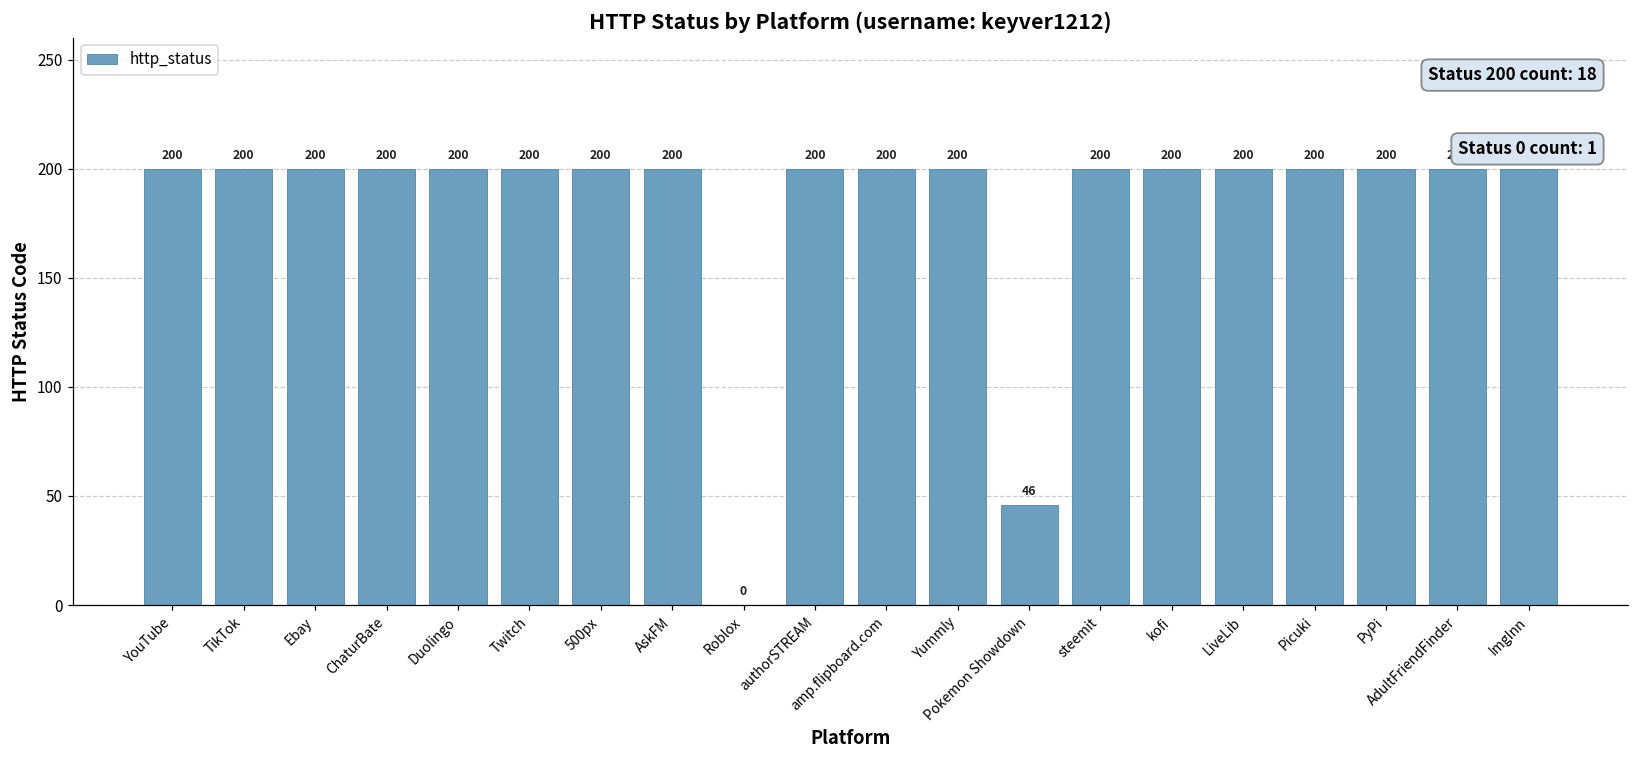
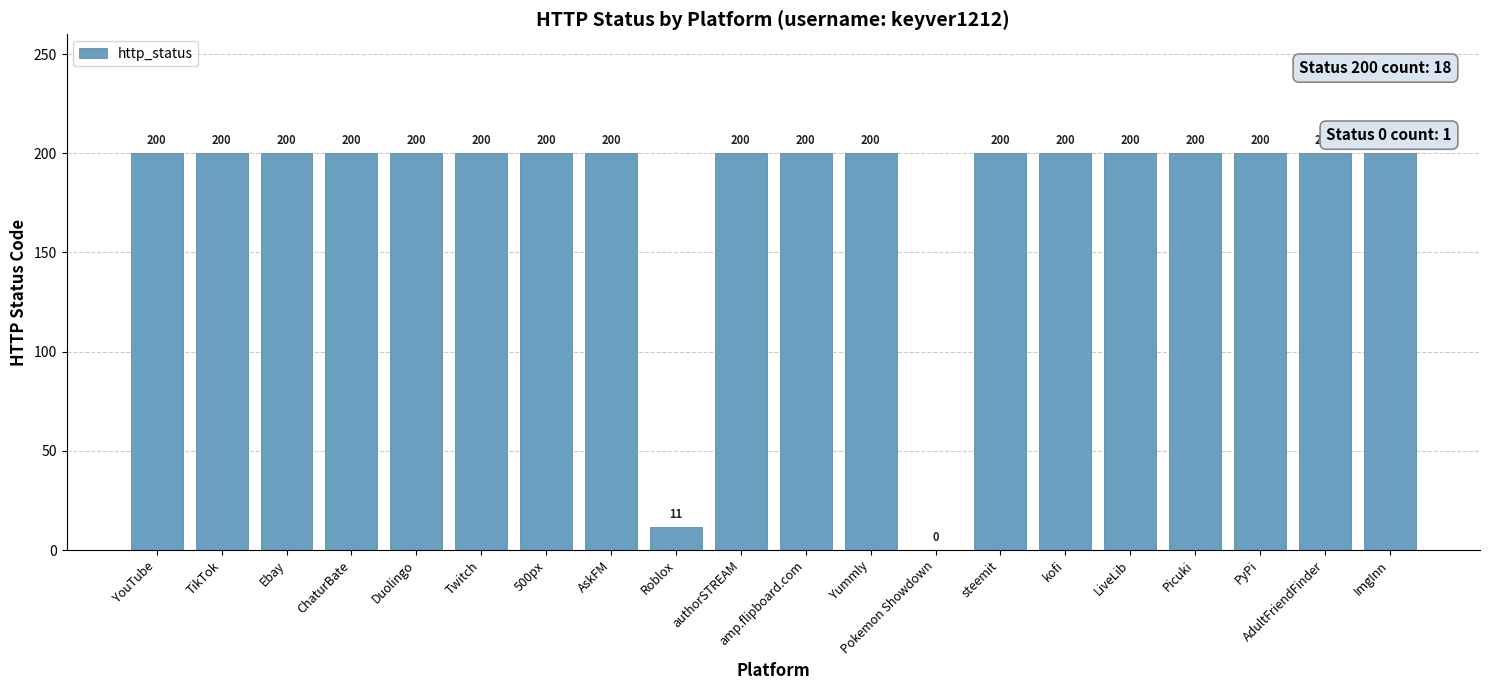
  {
    "YouTube": 200,
    "TikTok": 200,
    "Ebay": 200,
    "ChaturBate": 200,
    "Duolingo": 200,
    "Twitch": 200,
    "500px": 200,
    "AskFM": 200,
-   "Roblox": 0,
+   "Roblox": 11,
    "authorSTREAM": 200,
    "amp.flipboard.com": 200,
    "Yummly": 200,
-   "Pokemon Showdown": 46,
+   "Pokemon Showdown": 0,
    "steemit": 200,
    "kofi": 200,
    "LiveLib": 200,
    "Picuki": 200,
    "PyPi": 200
  }
